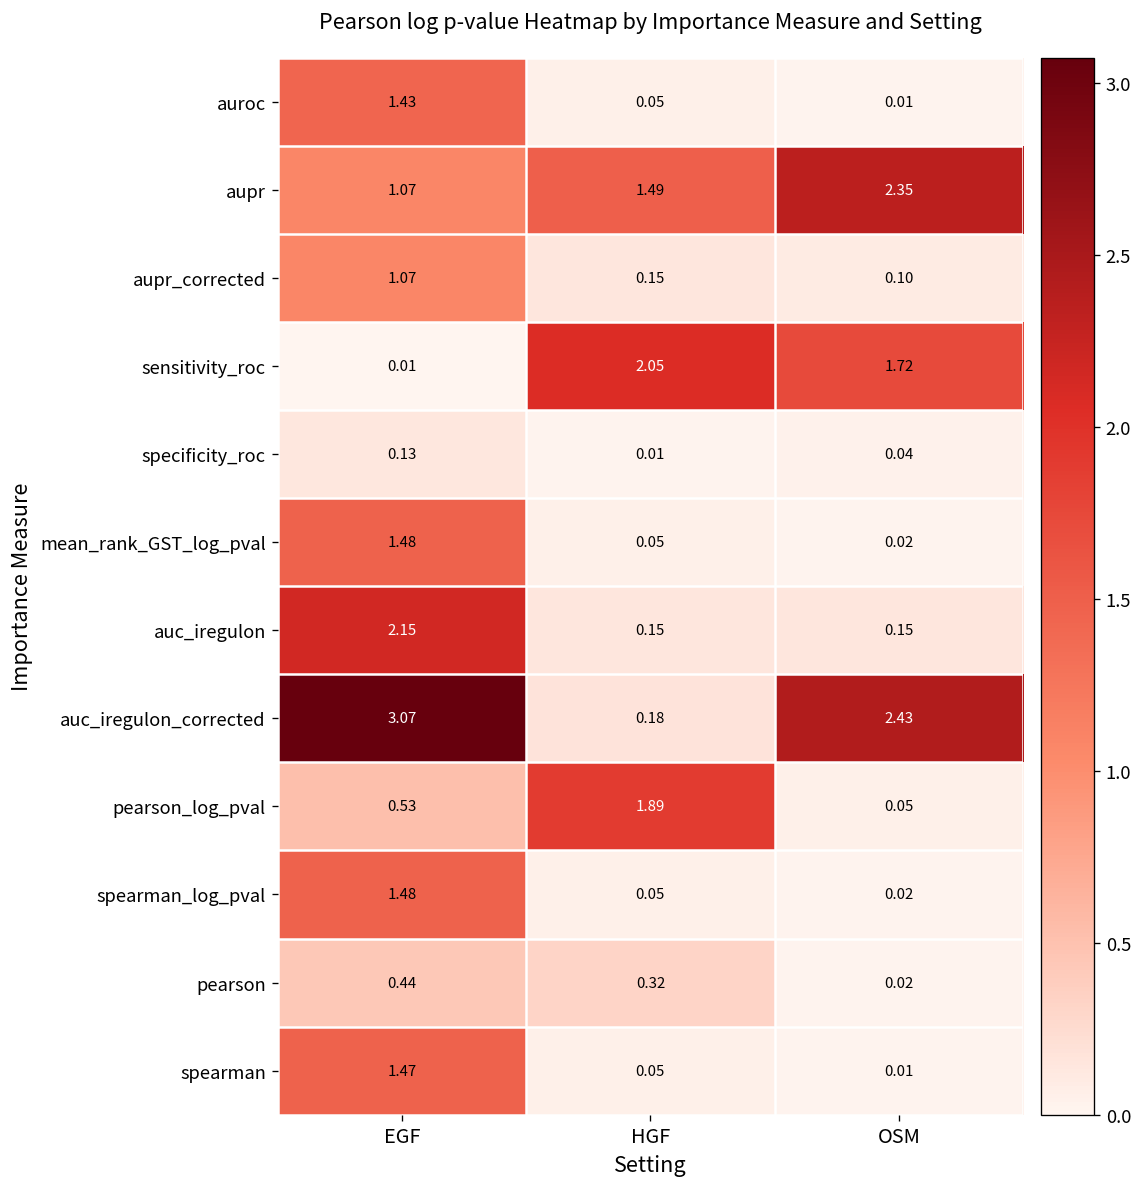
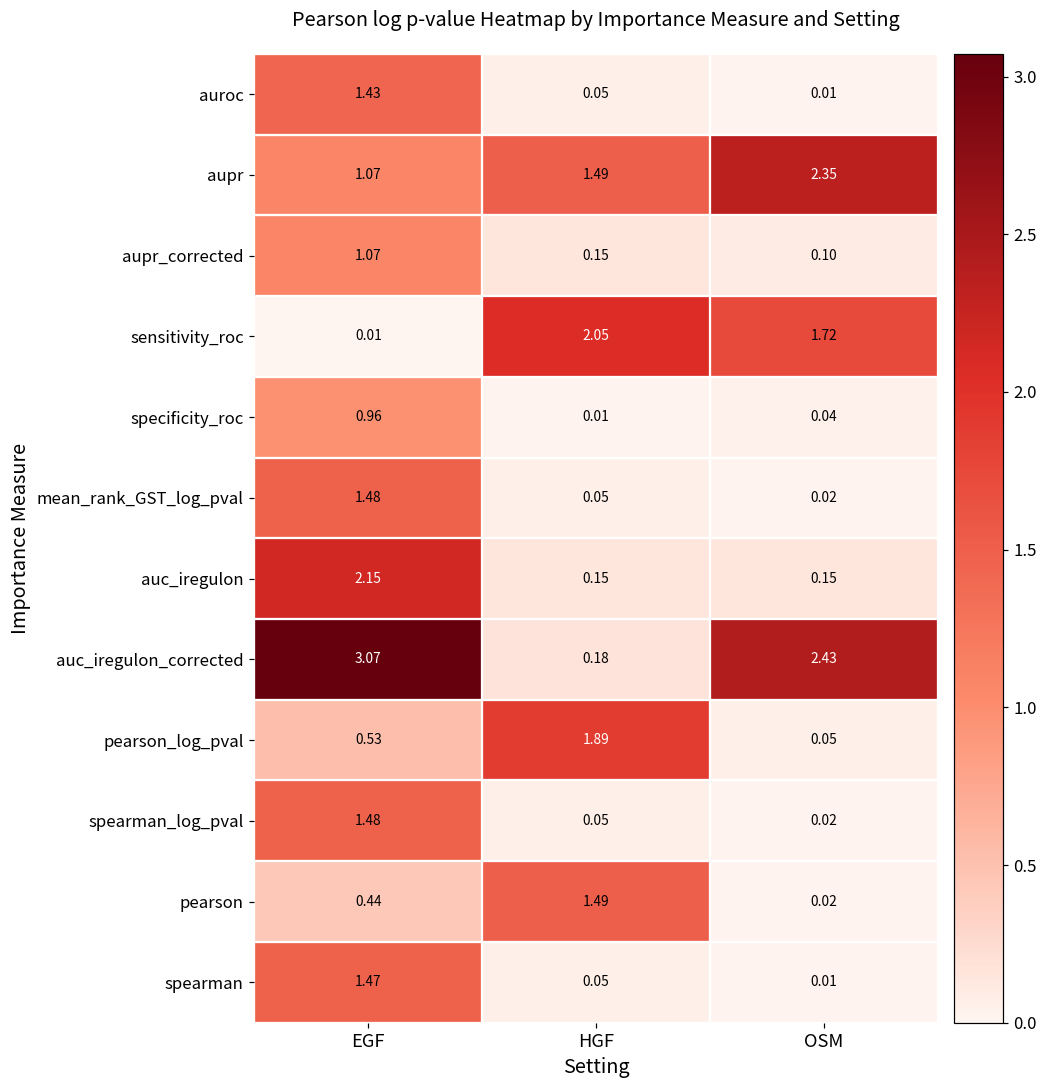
  {
    "auroc": {
      "EGF": 1.43,
      "HGF": 0.05,
      "OSM": 0.01
    },
    "aupr": {
      "EGF": 1.07,
      "HGF": 1.49,
      "OSM": 2.35
    },
    "aupr_corrected": {
      "EGF": 1.07,
      "HGF": 0.15,
      "OSM": 0.10
    },
    "sensitivity_roc": {
      "EGF": 0.01,
      "HGF": 2.05,
      "OSM": 1.72
    },
    "specificity_roc": {
-     "EGF": 0.13,
+     "EGF": 0.96,
      "HGF": 0.01,
      "OSM": 0.04
    },
    "mean_rank_GST_log_pval": {
      "EGF": 1.48,
      "HGF": 0.05,
      "OSM": 0.02
    },
    "auc_iregulon": {
      "EGF": 2.15,
      "HGF": 0.15,
      "OSM": 0.15
    },
    "auc_iregulon_corrected": {
      "EGF": 3.07,
      "HGF": 0.18,
      "OSM": 2.43
    },
    "pearson_log_pval": {
      "EGF": 0.53,
      "HGF": 1.89,
      "OSM": 0.05
    },
    "spearman_log_pval": {
      "EGF": 1.48,
      "HGF": 0.05,
      "OSM": 0.02
    },
    "pearson": {
      "EGF": 0.44,
-     "HGF": 0.32,
+     "HGF": 1.49,
      "OSM": 0.02
    },
    "spearman": {
      "EGF": 1.47,
      "HGF": 0.05,
      "OSM": 0.01
    }
  }
